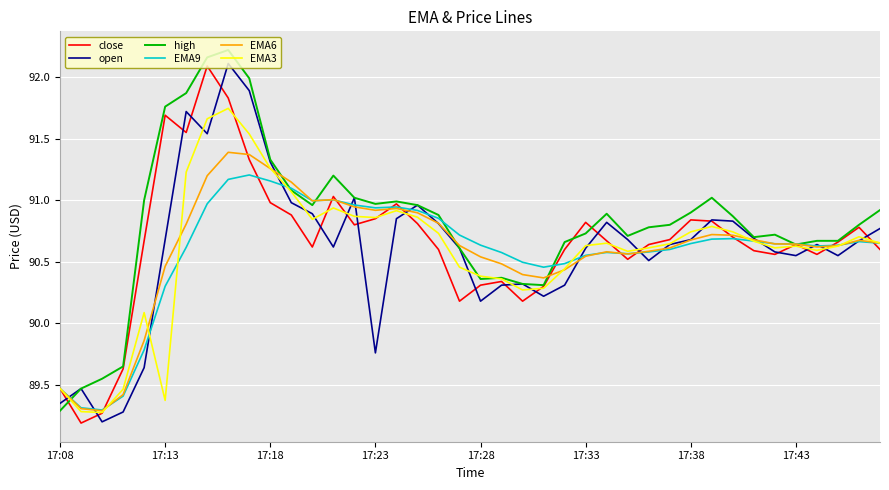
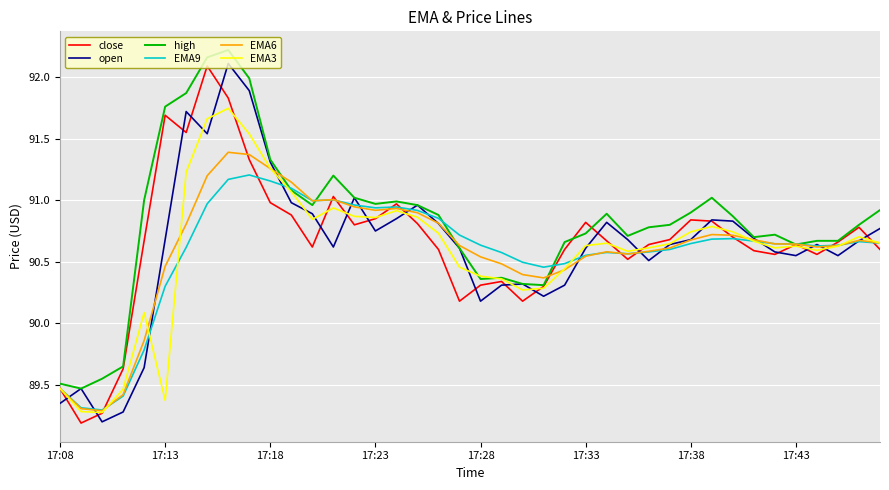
  {
    "close": {
      "17:13": 91.69,
      "17:18": 90.98,
      "17:28": 90.31,
      "17:33": 90.82,
      "17:38": 90.84
    },
    "open": {
      "17:08": 89.35,
      "17:13": 90.68,
-     "17:23": 89.76,
+     "17:23": 90.75,
      "17:28": 90.18,
      "17:33": 90.61,
      "17:43": 90.55
    },
    "high": {
-     "17:08": 89.29,
+     "17:08": 89.51,
      "17:13": 91.76,
      "17:23": 90.97,
      "17:28": 90.36,
      "17:33": 90.73,
      "17:38": 90.90
    },
    "EMA9": {
      "17:13": 90.30,
      "17:18": 91.16,
      "17:28": 90.64,
      "17:38": 90.65
    },
    "EMA6": {
      "17:13": 90.46,
      "17:28": 90.54
    },
    "EMA3": {
      "17:13": 89.37,
      "17:28": 90.38,
      "17:33": 90.63,
      "17:38": 90.74
    }
  }
